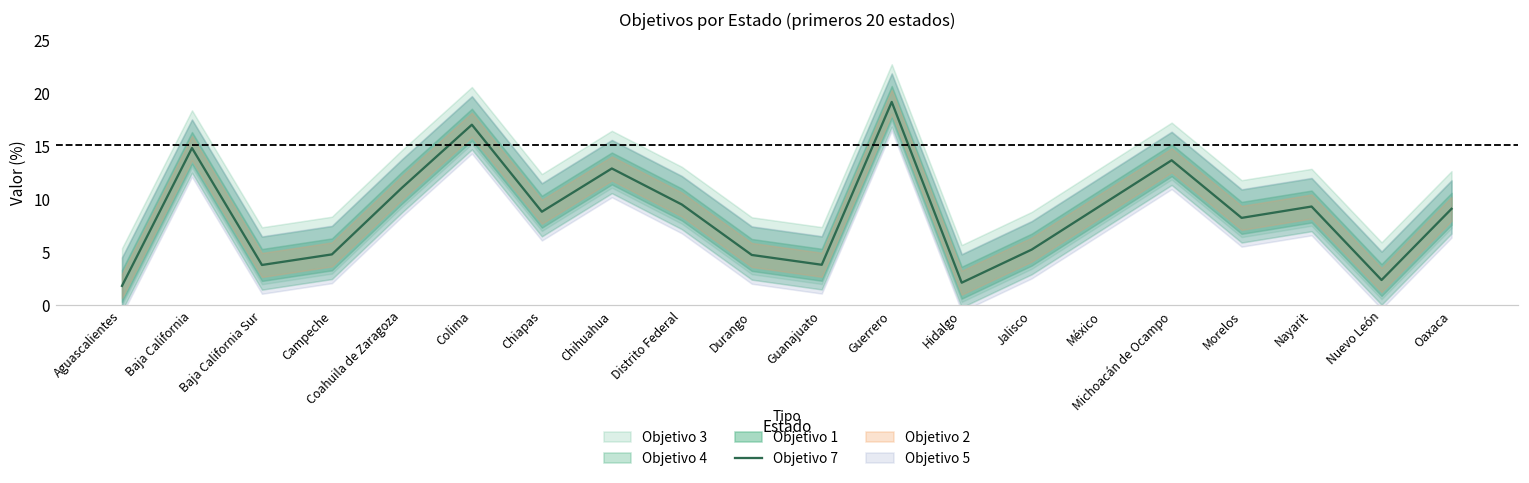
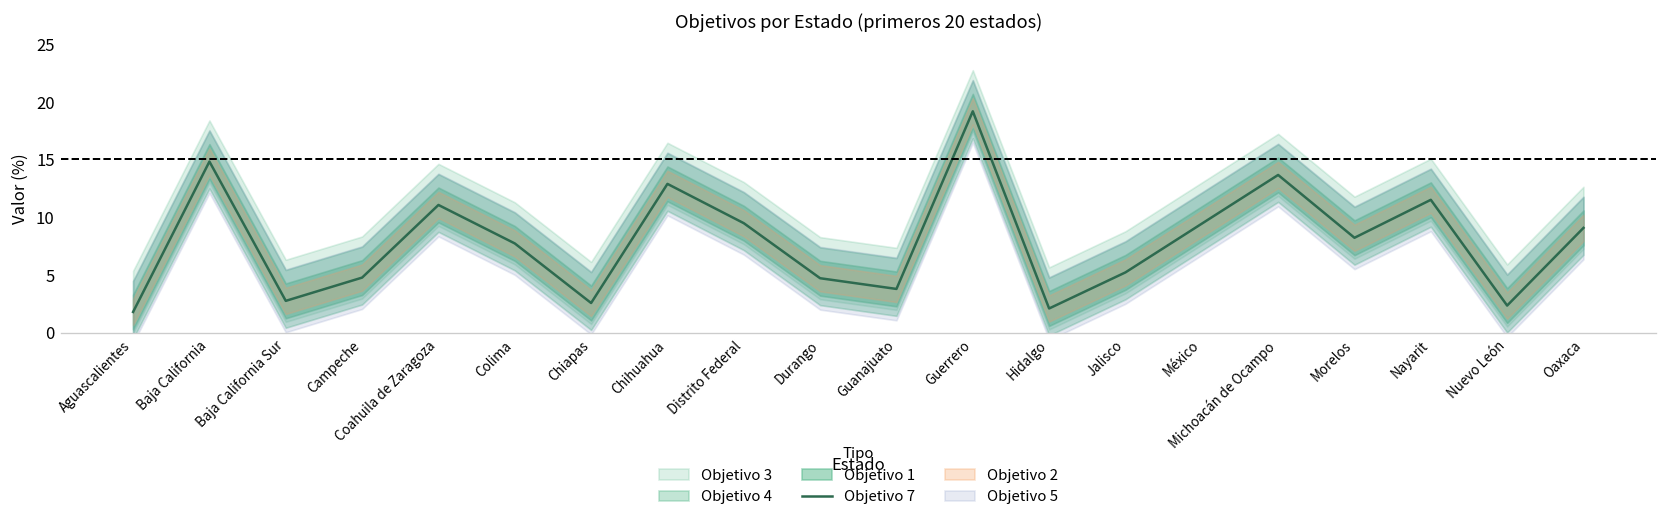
  {
    "Objetivo 7": {
      "Aguascalientes": 2,
      "Baja California": 15,
-     "Baja California Sur": 4,
+     "Baja California Sur": 3,
      "Campeche": 5,
      "Coahuila de Zaragoza": 11,
-     "Colima": 17,
-     "Chiapas": 9,
+     "Colima": 8,
+     "Chiapas": 3,
      "Chihuahua": 13,
      "Distrito Federal": 9,
      "Durango": 5,
      "Guanajuato": 4,
      "Guerrero": 19,
      "Hidalgo": 2,
      "Jalisco": 5,
      "México": 9,
      "Michoacán de Ocampo": 14,
      "Morelos": 8,
-     "Nayarit": 9,
+     "Nayarit": 12,
      "Nuevo León": 2,
      "Oaxaca": 9
    }
  }
